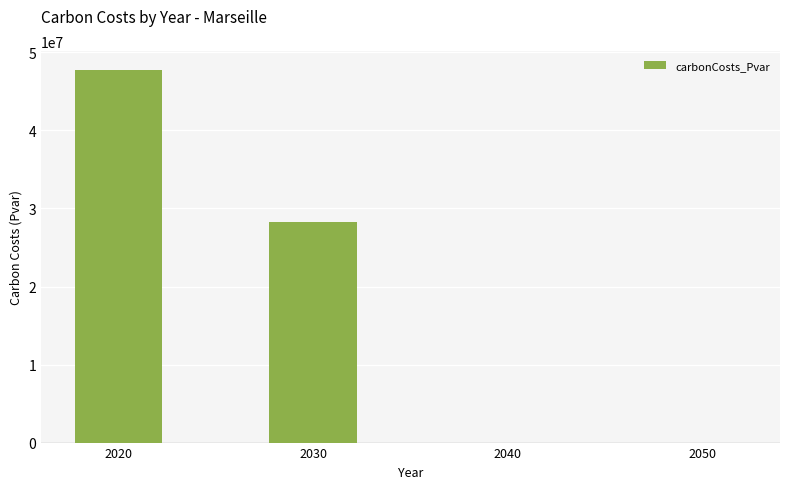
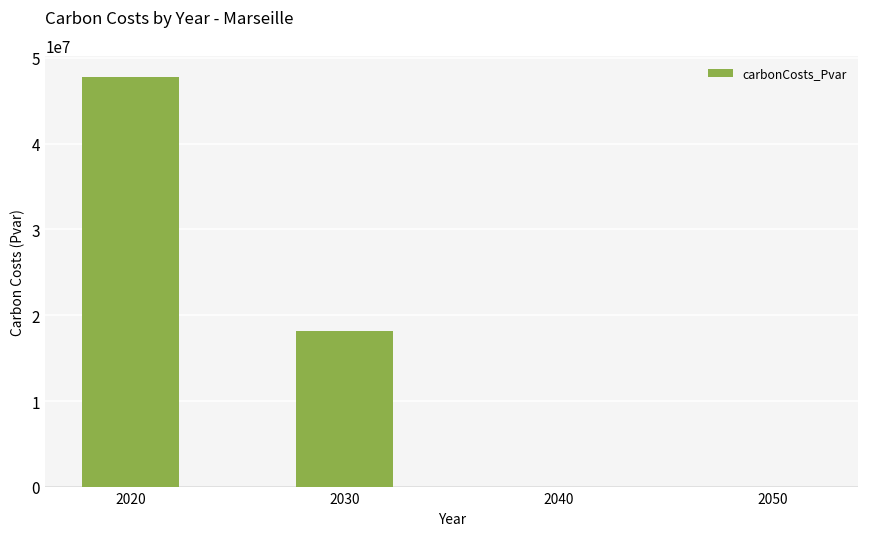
  {
    "2020": 48000000,
-   "2030": 28000000,
+   "2030": 18000000,
    "2040": 0,
    "2050": 0
  }
